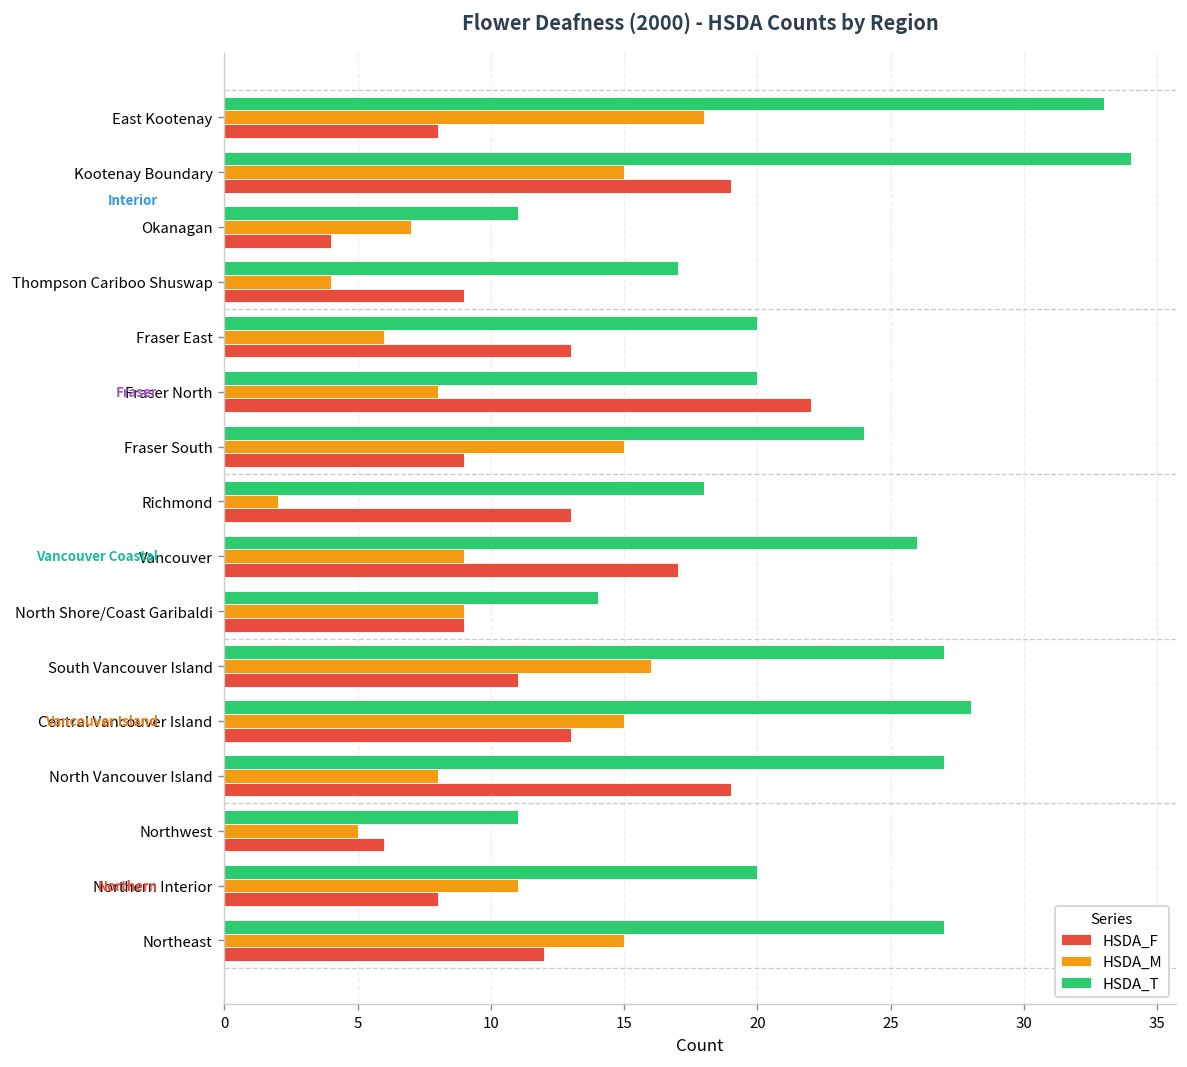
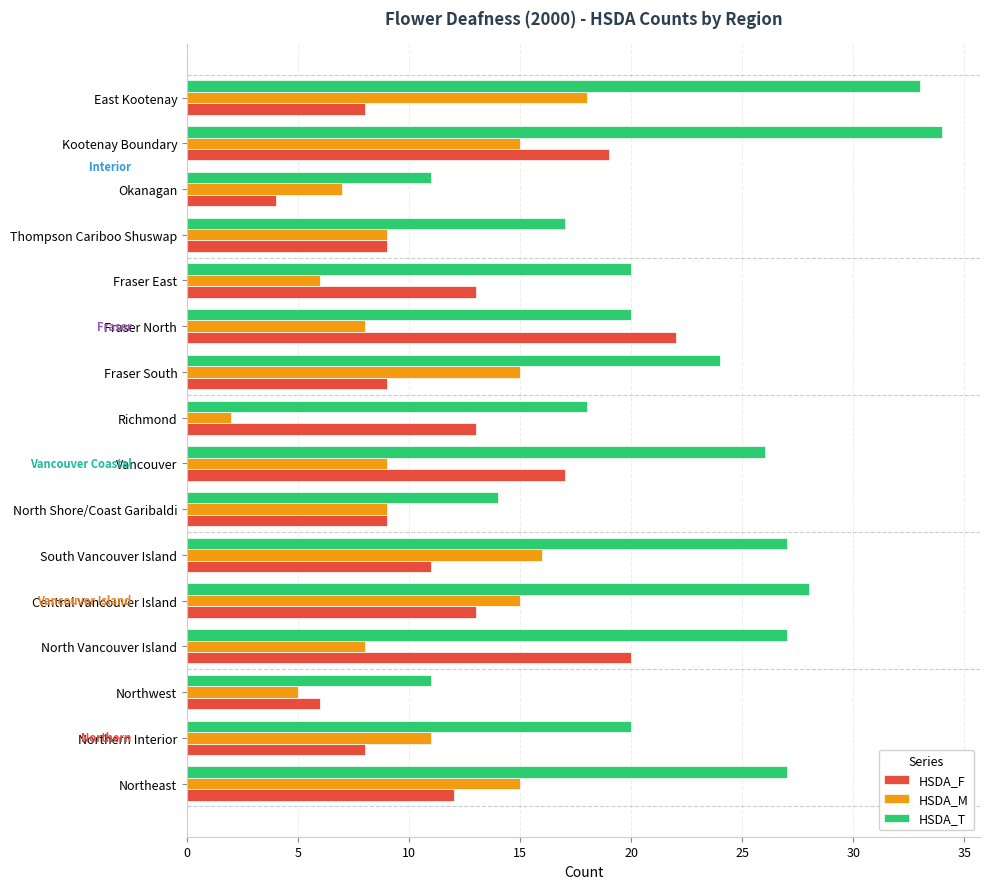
  {
    "HSDA_F": {
      "East Kootenay": 8,
      "Kootenay Boundary": 19,
      "Okanagan": 4,
      "Thompson Cariboo Shuswap": 9,
      "Fraser East": 13,
      "Fraser North": 22,
      "Fraser South": 9,
      "Richmond": 13,
      "Vancouver": 17,
      "North Shore/Coast Garibaldi": 9,
      "South Vancouver Island": 11,
      "Central Vancouver Island": 13,
-     "North Vancouver Island": 19,
+     "North Vancouver Island": 20,
      "Northwest": 6,
      "Northern Interior": 8,
      "Northeast": 12
    },
    "HSDA_M": {
      "East Kootenay": 18,
      "Kootenay Boundary": 15,
      "Okanagan": 7,
-     "Thompson Cariboo Shuswap": 4,
+     "Thompson Cariboo Shuswap": 9,
      "Fraser East": 6,
      "Fraser North": 8,
      "Fraser South": 15,
      "Richmond": 2,
      "Vancouver": 9,
      "North Shore/Coast Garibaldi": 9,
      "South Vancouver Island": 16,
      "Central Vancouver Island": 15,
      "North Vancouver Island": 8,
      "Northwest": 5,
      "Northern Interior": 11,
      "Northeast": 15
    },
    "HSDA_T": {
      "East Kootenay": 33,
      "Kootenay Boundary": 34,
      "Okanagan": 11,
      "Thompson Cariboo Shuswap": 17,
      "Fraser East": 20,
      "Fraser North": 20,
      "Fraser South": 24,
      "Richmond": 18,
      "Vancouver": 26,
      "North Shore/Coast Garibaldi": 14,
      "South Vancouver Island": 27,
      "Central Vancouver Island": 28,
      "North Vancouver Island": 27,
      "Northwest": 11,
      "Northern Interior": 20,
      "Northeast": 27
    }
  }
